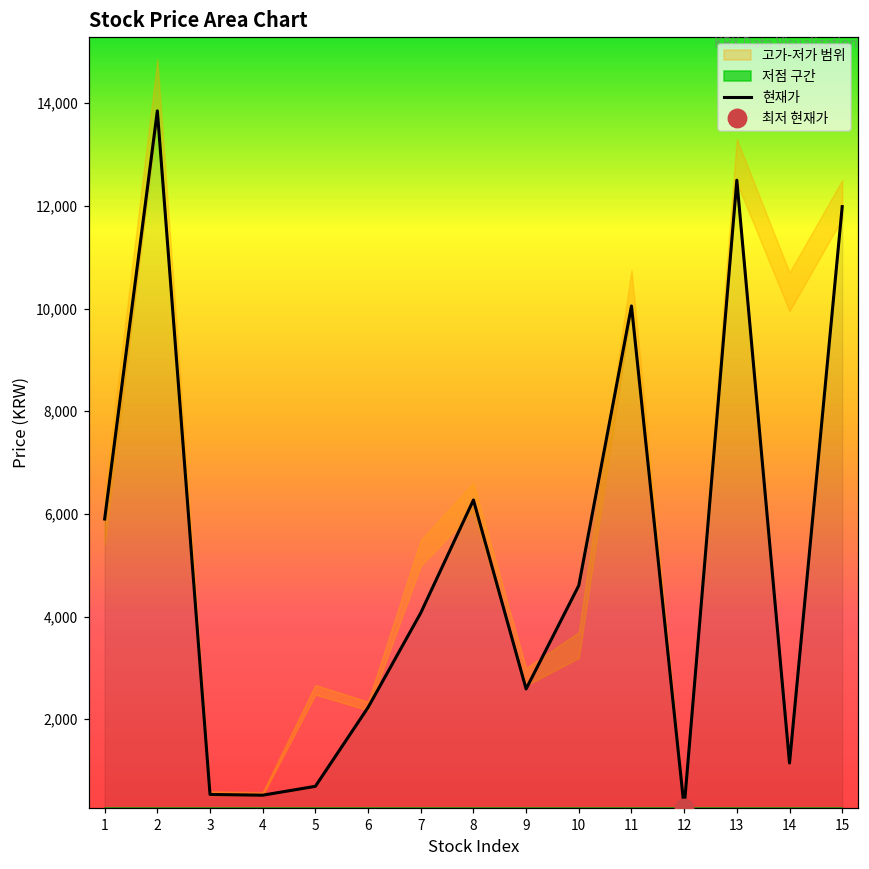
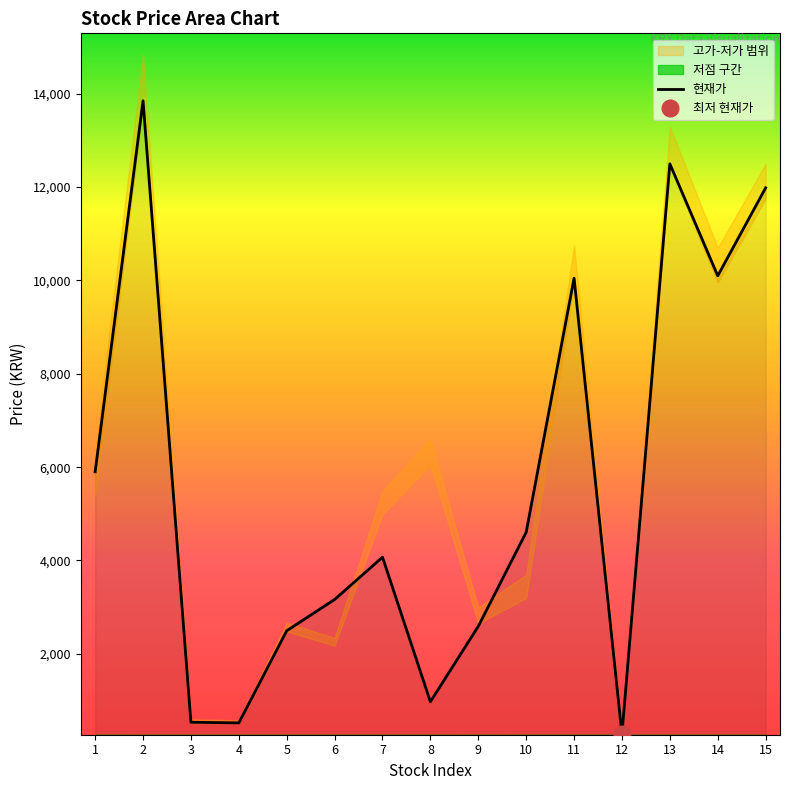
  {
    "현재가": {
      "1": "5,900",
      "2": "13,900",
      "3": "500",
      "4": "500",
-     "5": "700",
-     "6": "2,200",
+     "5": "2,500",
+     "6": "3,200",
      "7": "4,100",
-     "8": "6,300",
+     "8": "1,000",
      "9": "2,600",
      "10": "4,600",
      "11": "10,100",
      "13": "12,500",
-     "14": "1,100",
+     "14": "10,100",
      "15": "12,000"
    }
  }
